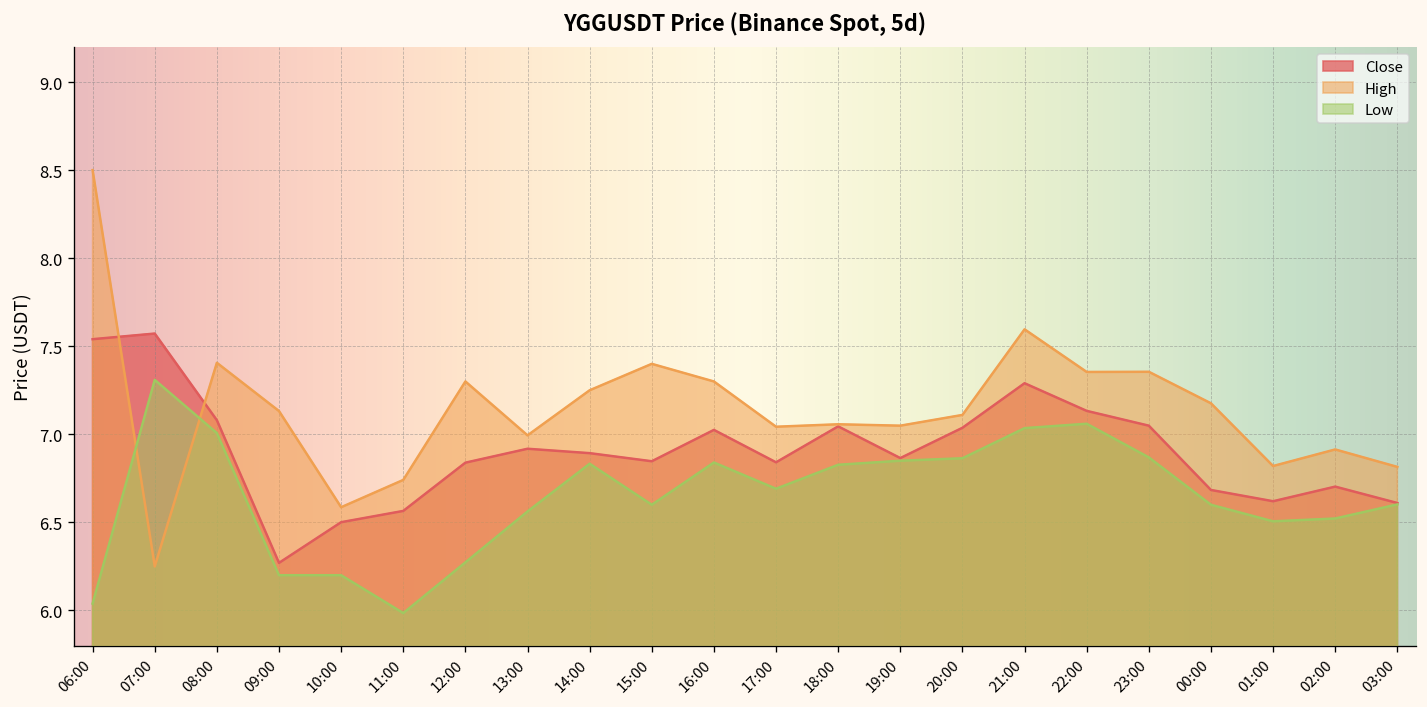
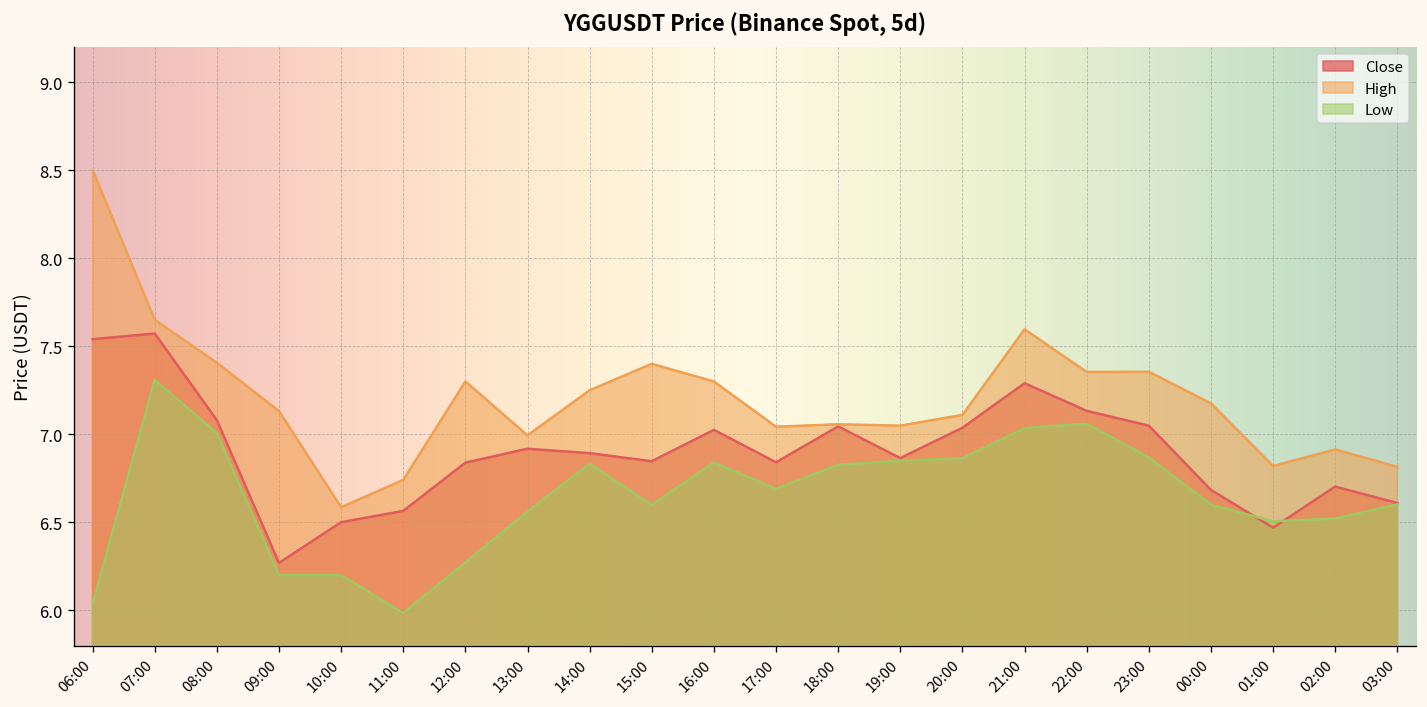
  {
    "Close": {
      "06:00": 7.54,
      "07:00": 7.57,
      "08:00": 7.08,
      "09:00": 6.27,
      "10:00": 6.50,
      "11:00": 6.57,
      "12:00": 6.84,
      "13:00": 6.92,
      "14:00": 6.89,
      "15:00": 6.85,
      "16:00": 7.03,
      "17:00": 6.84,
      "20:00": 7.04,
      "21:00": 7.29,
      "22:00": 7.13,
      "23:00": 7.05,
      "00:00": 6.68,
-     "01:00": 6.62,
+     "01:00": 6.47,
      "02:00": 6.70
    },
    "High": {
      "06:00": 8.50,
-     "07:00": 6.25,
+     "07:00": 7.65,
      "08:00": 7.41,
      "09:00": 7.13,
      "10:00": 6.59,
      "11:00": 6.74,
      "12:00": 7.30,
      "13:00": 6.99,
      "14:00": 7.25,
      "15:00": 7.40,
      "16:00": 7.30,
      "17:00": 7.04,
      "19:00": 7.05,
      "20:00": 7.11,
      "21:00": 7.60,
      "22:00": 7.35,
      "23:00": 7.36,
      "00:00": 7.18,
      "01:00": 6.82,
      "02:00": 6.91,
      "03:00": 6.82
    },
    "Low": {
      "06:00": 6.04,
      "07:00": 7.31,
      "08:00": 7.01,
      "09:00": 6.20,
      "10:00": 6.20,
      "11:00": 5.99,
      "12:00": 6.27,
      "13:00": 6.56,
      "14:00": 6.83,
      "15:00": 6.60,
      "16:00": 6.84,
      "17:00": 6.69,
      "18:00": 6.83,
      "20:00": 6.86,
      "21:00": 7.04,
      "22:00": 7.06,
      "23:00": 6.87,
      "00:00": 6.60,
      "01:00": 6.51,
      "02:00": 6.52
    }
  }
